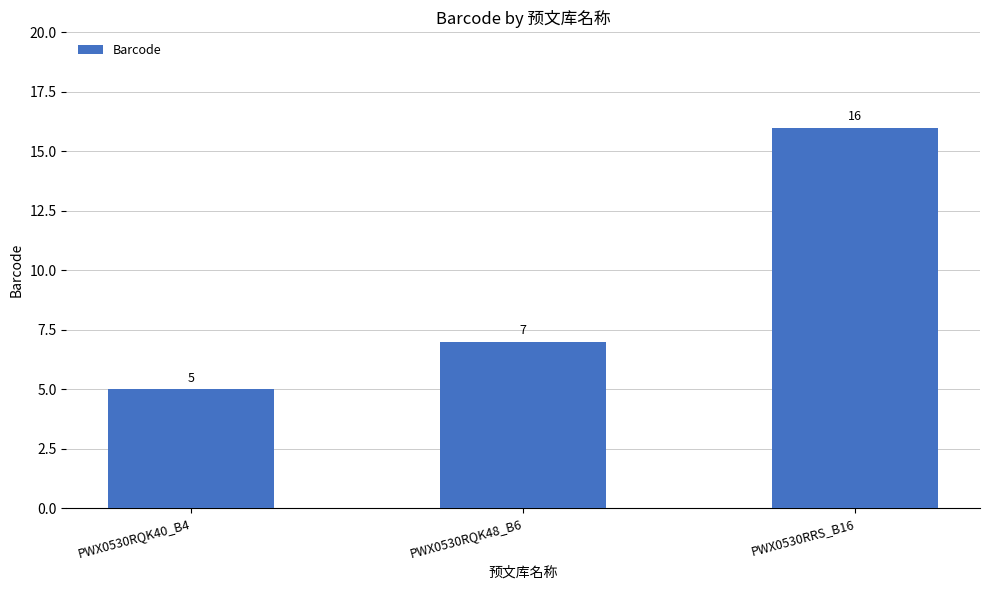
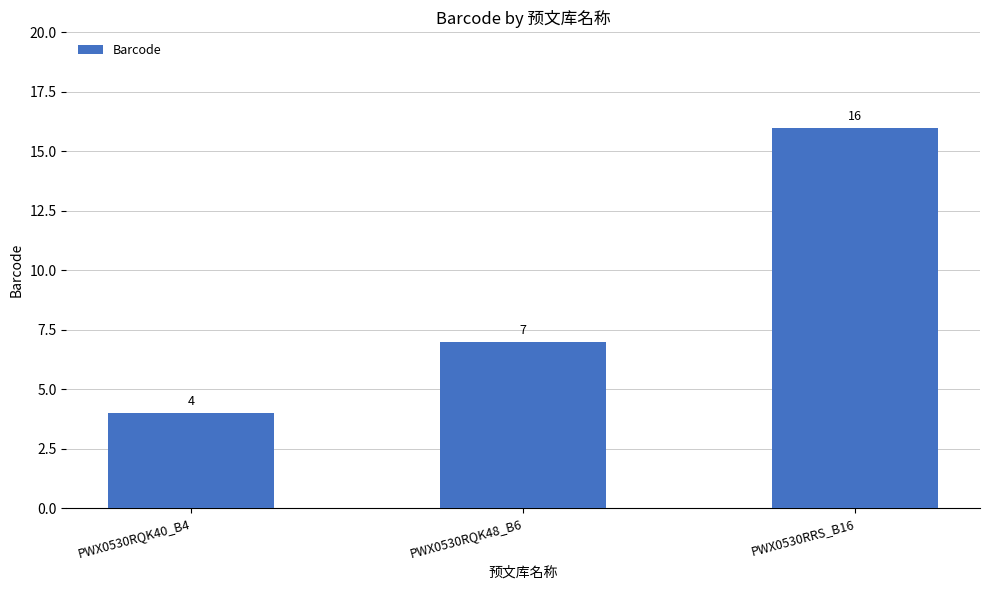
  {
-   "PWX0530RQK40_B4": 5,
+   "PWX0530RQK40_B4": 4,
    "PWX0530RQK48_B6": 7,
    "PWX0530RRS_B16": 16
  }
